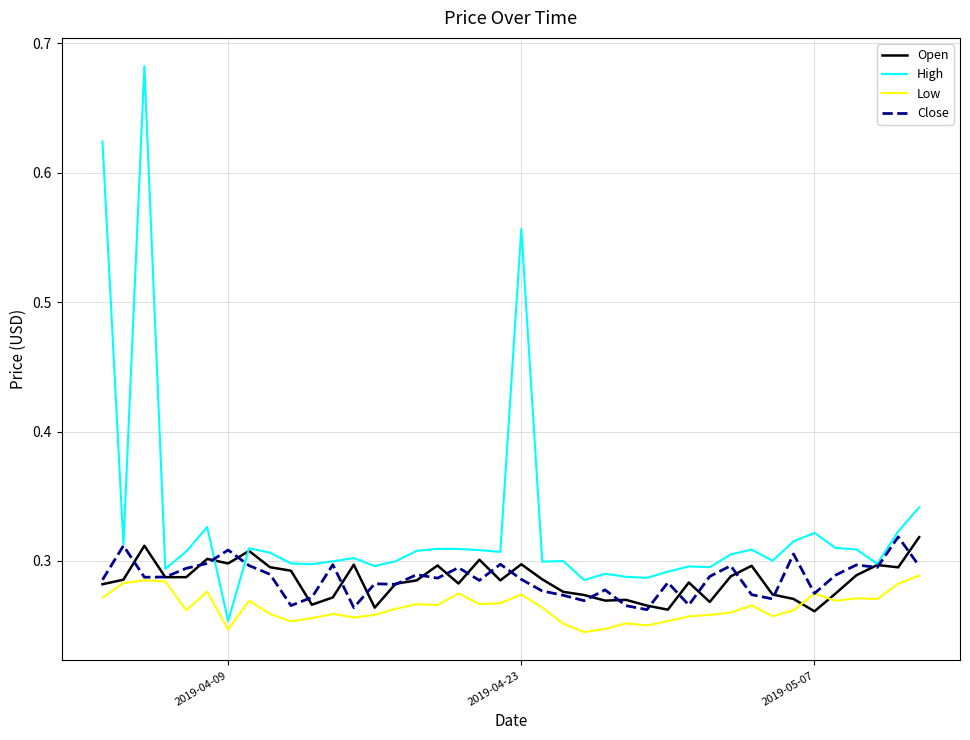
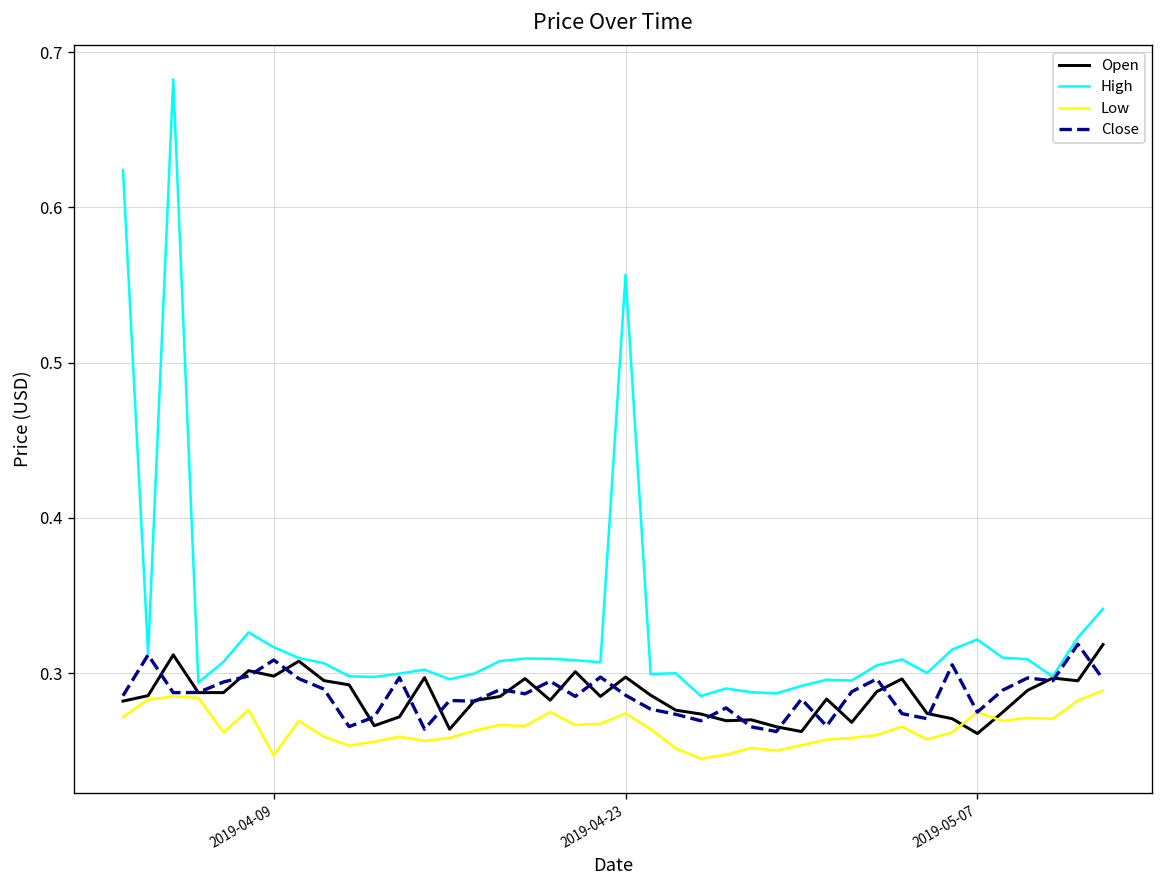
  {
    "Open": {
      "2019-04-09": 0.298,
      "2019-04-23": 0.297,
      "2019-05-07": 0.261
    },
    "High": {
-     "2019-04-09": 0.254,
+     "2019-04-09": 0.317,
      "2019-04-23": 0.557,
      "2019-05-07": 0.322
    },
    "Low": {
      "2019-04-09": 0.247,
      "2019-04-23": 0.274
    },
    "Close": {
      "2019-04-09": 0.308,
      "2019-04-23": 0.286
    }
  }
